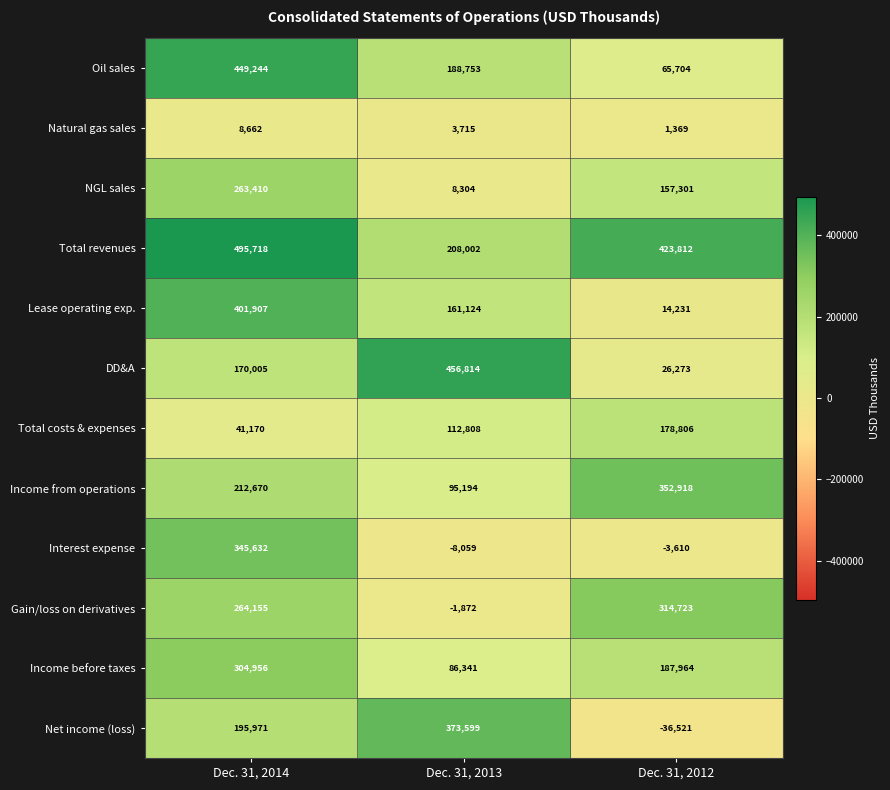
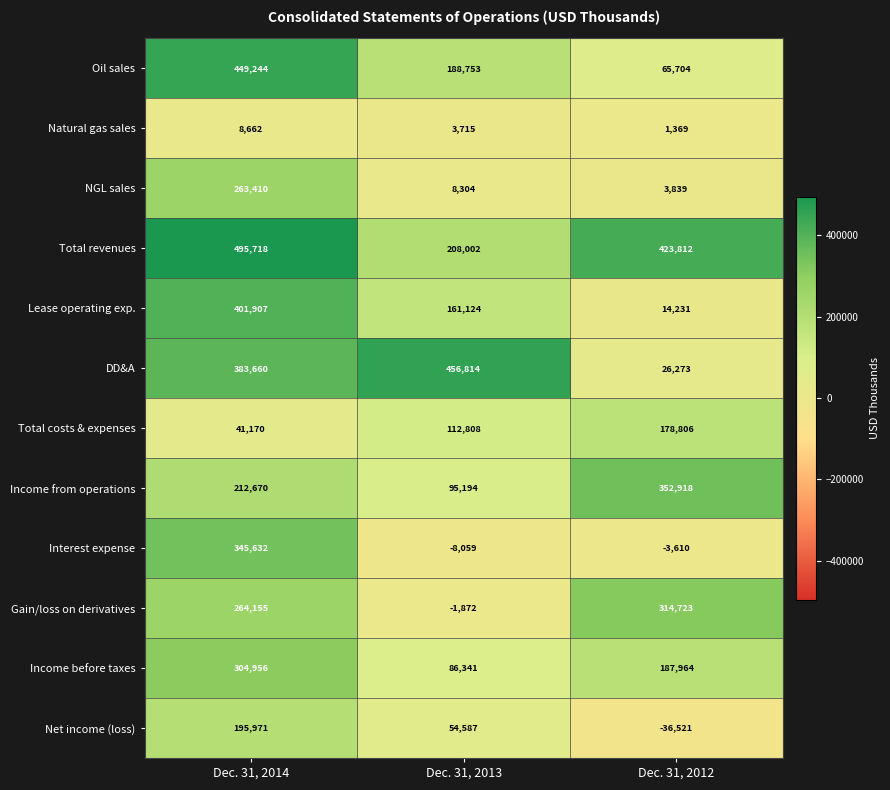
  {
    "Oil sales": {
      "Dec. 31, 2014": "449,244",
      "Dec. 31, 2013": "188,753",
      "Dec. 31, 2012": "65,704"
    },
    "Natural gas sales": {
      "Dec. 31, 2014": "8,662",
      "Dec. 31, 2013": "3,715",
      "Dec. 31, 2012": "1,369"
    },
    "NGL sales": {
      "Dec. 31, 2014": "263,410",
      "Dec. 31, 2013": "8,304",
-     "Dec. 31, 2012": "157,301"
+     "Dec. 31, 2012": "3,839"
    },
    "Total revenues": {
      "Dec. 31, 2014": "495,718",
      "Dec. 31, 2013": "208,002",
      "Dec. 31, 2012": "423,812"
    },
    "Lease operating exp.": {
      "Dec. 31, 2014": "401,907",
      "Dec. 31, 2013": "161,124",
      "Dec. 31, 2012": "14,231"
    },
    "DD&A": {
-     "Dec. 31, 2014": "170,005",
+     "Dec. 31, 2014": "383,660",
      "Dec. 31, 2013": "456,814",
      "Dec. 31, 2012": "26,273"
    },
    "Total costs & expenses": {
      "Dec. 31, 2014": "41,170",
      "Dec. 31, 2013": "112,808",
      "Dec. 31, 2012": "178,806"
    },
    "Income from operations": {
      "Dec. 31, 2014": "212,670",
      "Dec. 31, 2013": "95,194",
      "Dec. 31, 2012": "352,918"
    },
    "Interest expense": {
      "Dec. 31, 2014": "345,632",
      "Dec. 31, 2013": "-8,059",
      "Dec. 31, 2012": "-3,610"
    },
    "Gain/loss on derivatives": {
      "Dec. 31, 2014": "264,155",
      "Dec. 31, 2013": "-1,872",
      "Dec. 31, 2012": "314,723"
    },
    "Income before taxes": {
      "Dec. 31, 2014": "304,956",
      "Dec. 31, 2013": "86,341",
      "Dec. 31, 2012": "187,964"
    },
    "Net income (loss)": {
      "Dec. 31, 2014": "195,971",
-     "Dec. 31, 2013": "373,599",
+     "Dec. 31, 2013": "54,587",
      "Dec. 31, 2012": "-36,521"
    }
  }
